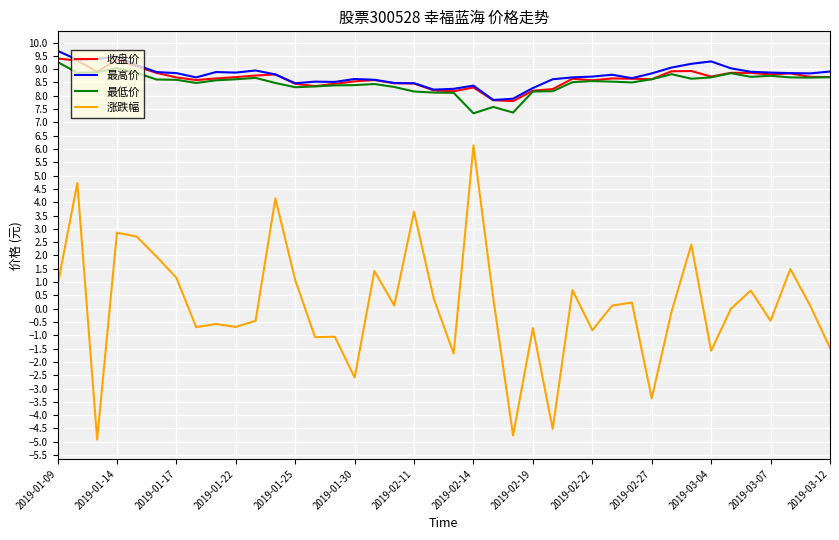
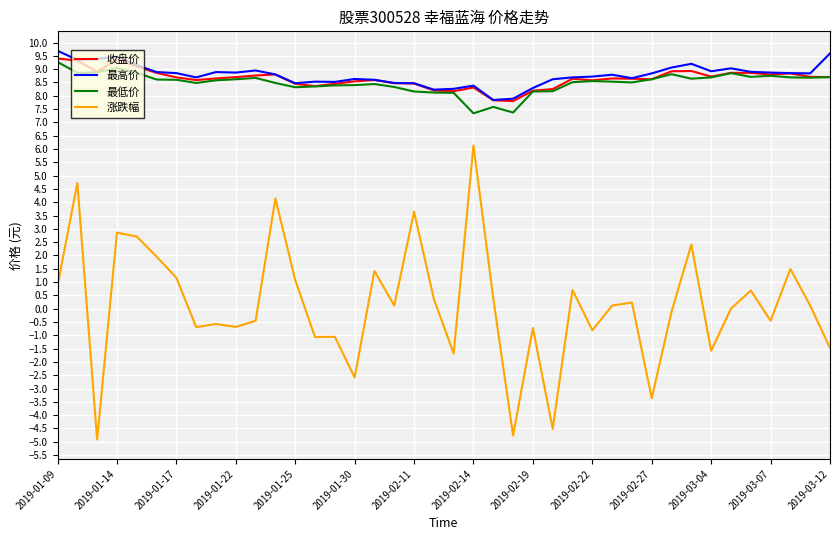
  {
    "收盘价": {
      "2019-01-09": 9.4
    },
    "最高价": {
      "2019-01-09": 9.7,
      "2019-01-17": 8.9,
      "2019-01-22": 8.9,
      "2019-02-19": 8.3,
      "2019-02-22": 8.7,
      "2019-02-27": 8.8,
-     "2019-03-04": 9.3,
-     "2019-03-12": 8.9
+     "2019-03-04": 8.9,
+     "2019-03-12": 9.6
    },
    "最低价": {
      "2019-01-09": 9.3,
      "2019-01-25": 8.3,
      "2019-01-30": 8.4,
      "2019-02-11": 8.2,
      "2019-02-14": 7.3
    },
    "涨跌幅": {
      "2019-01-09": 0.9,
      "2019-01-14": 2.9,
      "2019-01-17": 1.2,
      "2019-01-22": -0.7,
      "2019-01-25": 1.1,
      "2019-01-30": -2.6,
      "2019-02-11": 3.6,
      "2019-02-14": 6.1,
      "2019-02-19": -0.7,
      "2019-02-22": -0.8,
      "2019-02-27": -3.4,
      "2019-03-04": -1.6,
      "2019-03-07": -0.5,
      "2019-03-12": -1.5
    }
  }
